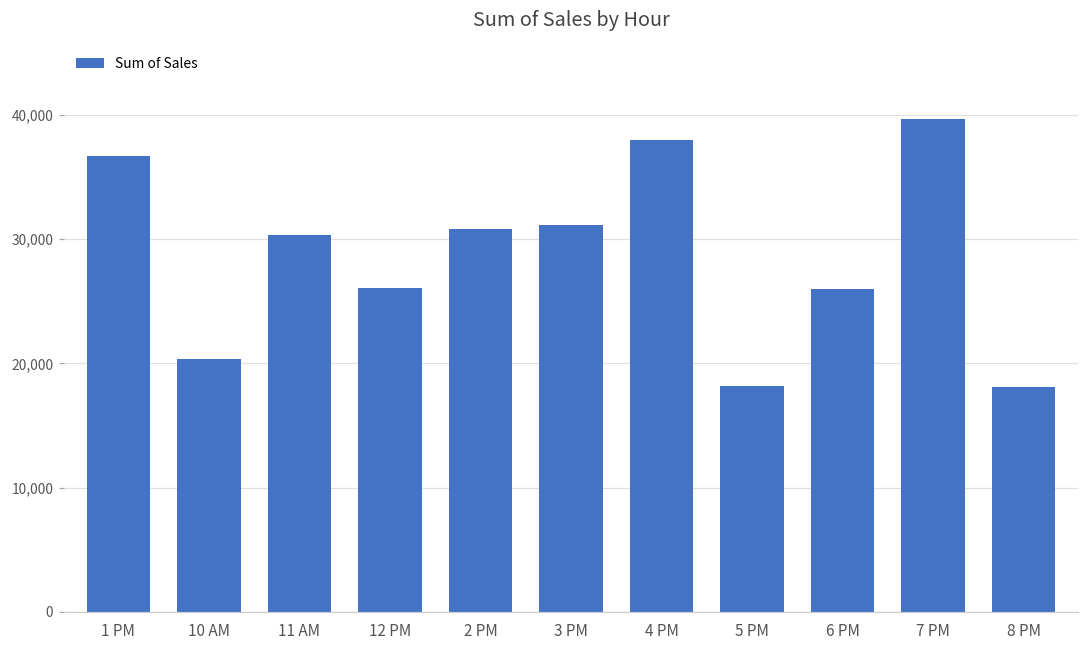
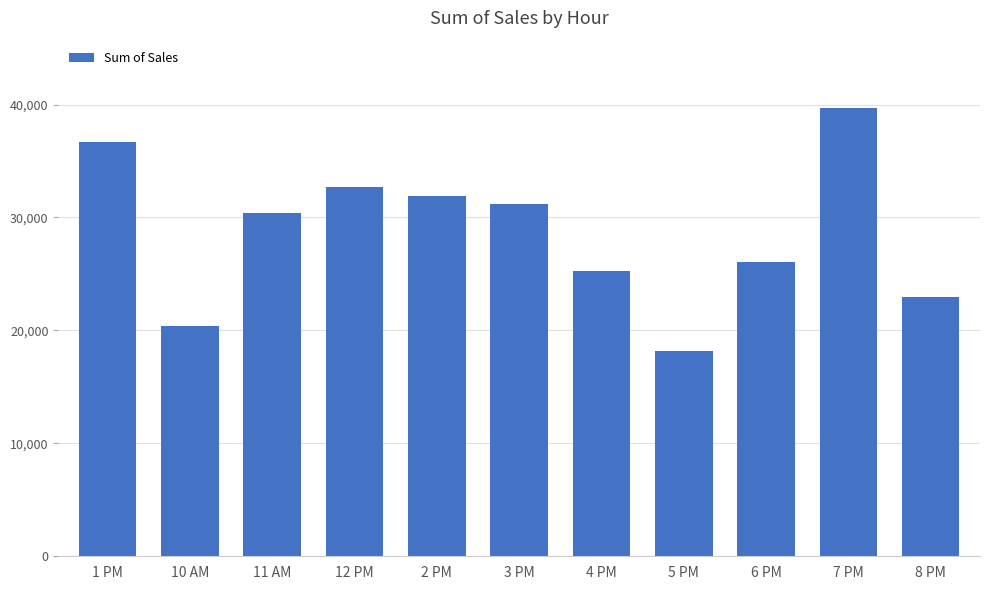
  {
    "1 PM": "36,700",
    "10 AM": "20,400",
    "11 AM": "30,400",
-   "12 PM": "26,100",
-   "2 PM": "30,800",
+   "12 PM": "32,700",
+   "2 PM": "31,900",
    "3 PM": "31,200",
-   "4 PM": "38,000",
+   "4 PM": "25,200",
    "5 PM": "18,200",
    "6 PM": "26,000",
    "7 PM": "39,700",
-   "8 PM": "18,100"
+   "8 PM": "23,000"
  }
